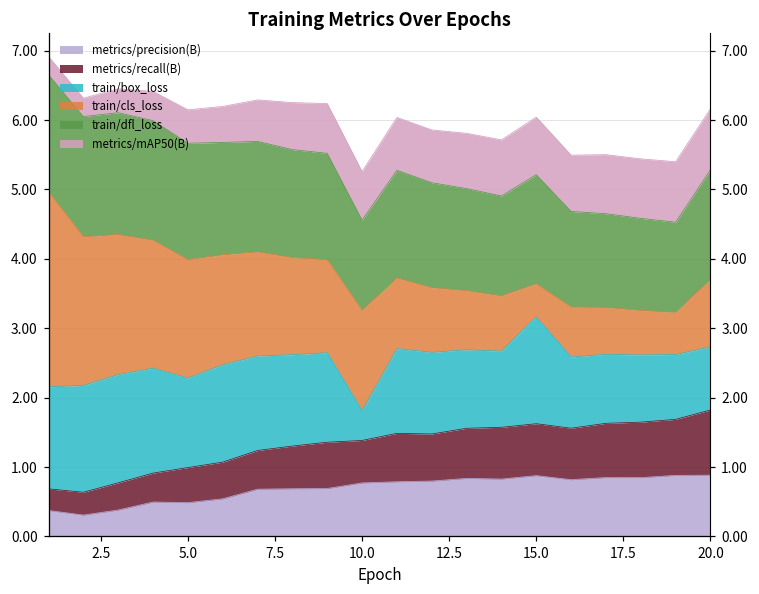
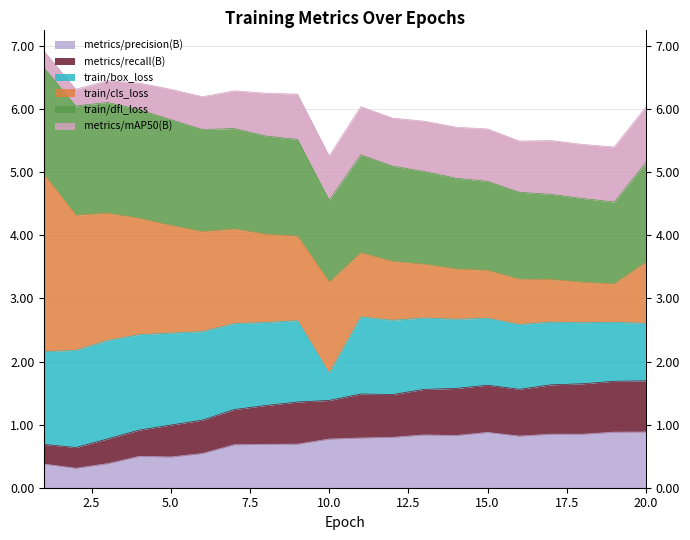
  {
    "metrics/recall(B)": {
      "5.0": 0.5,
      "10.0": 0.6,
      "15.0": 0.7,
-     "20.0": 0.9
+     "20.0": 0.8
    },
    "train/box_loss": {
-     "5.0": 1.3,
+     "5.0": 1.5,
      "10.0": 0.4,
-     "15.0": 1.5,
+     "15.0": 1.1,
      "20.0": 0.9
    },
    "train/cls_loss": {
      "5.0": 1.7,
      "10.0": 1.4,
-     "15.0": 0.5,
+     "15.0": 0.8,
      "20.0": 1.0
    },
    "train/dfl_loss": {
      "5.0": 1.7,
      "10.0": 1.3,
-     "15.0": 1.6,
+     "15.0": 1.4,
      "20.0": 1.6
    }
  }
